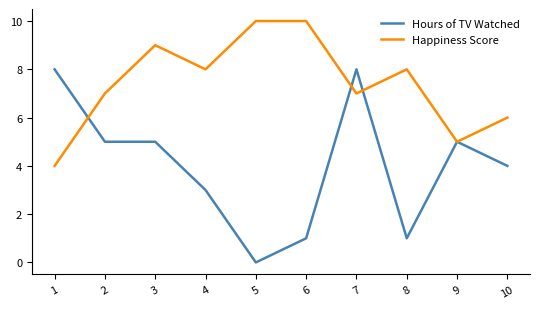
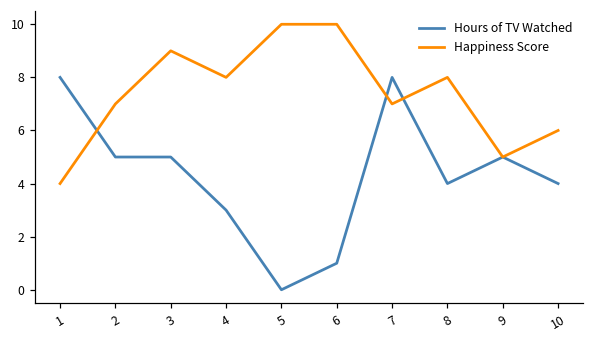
  {
    "Hours of TV Watched": {
      "1": 8,
      "2": 5,
      "3": 5,
      "4": 3,
      "5": 0,
      "6": 1,
      "7": 8,
-     "8": 1,
+     "8": 4,
      "10": 4
    },
    "Happiness Score": {
      "1": 4,
      "2": 7,
      "3": 9,
      "4": 8,
      "5": 10,
      "6": 10,
      "7": 7,
      "8": 8,
      "10": 6
    }
  }
